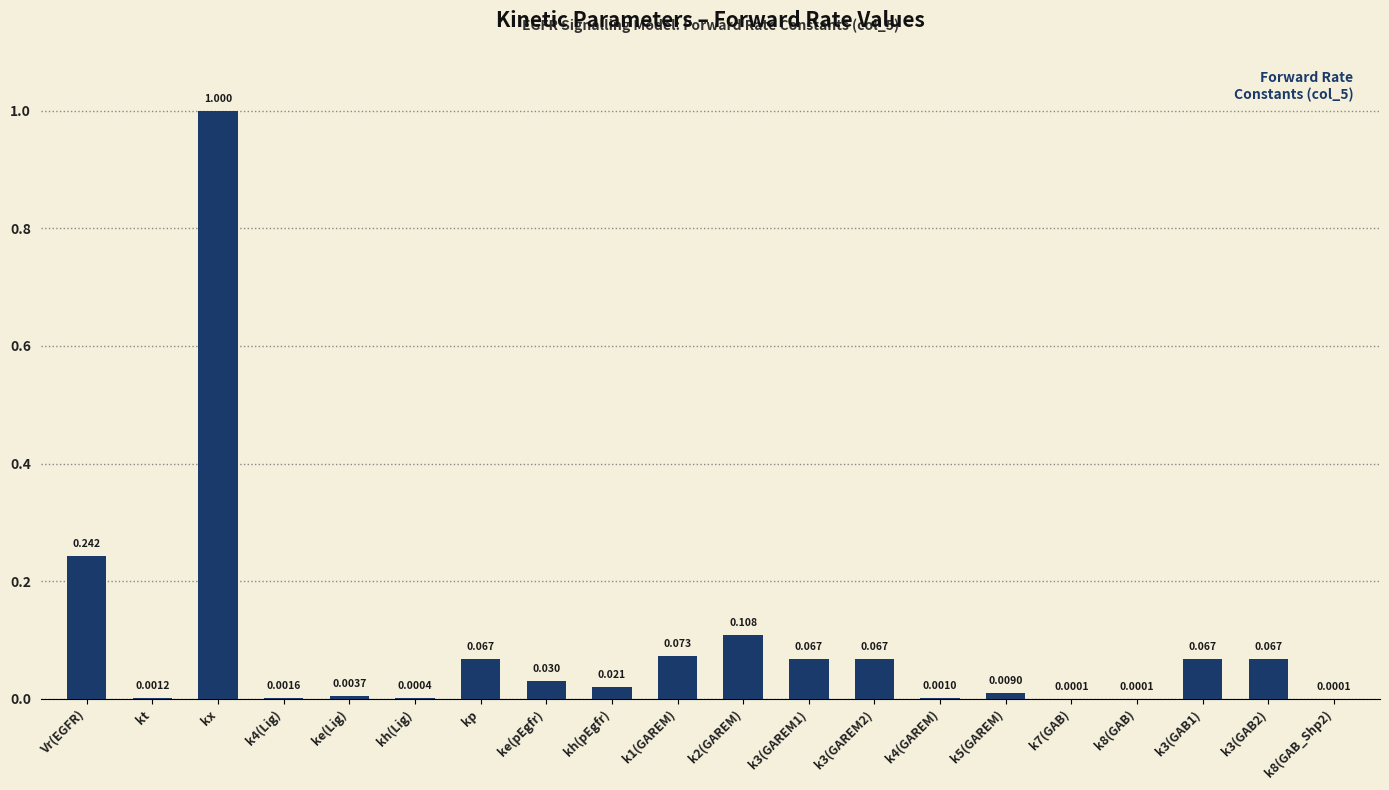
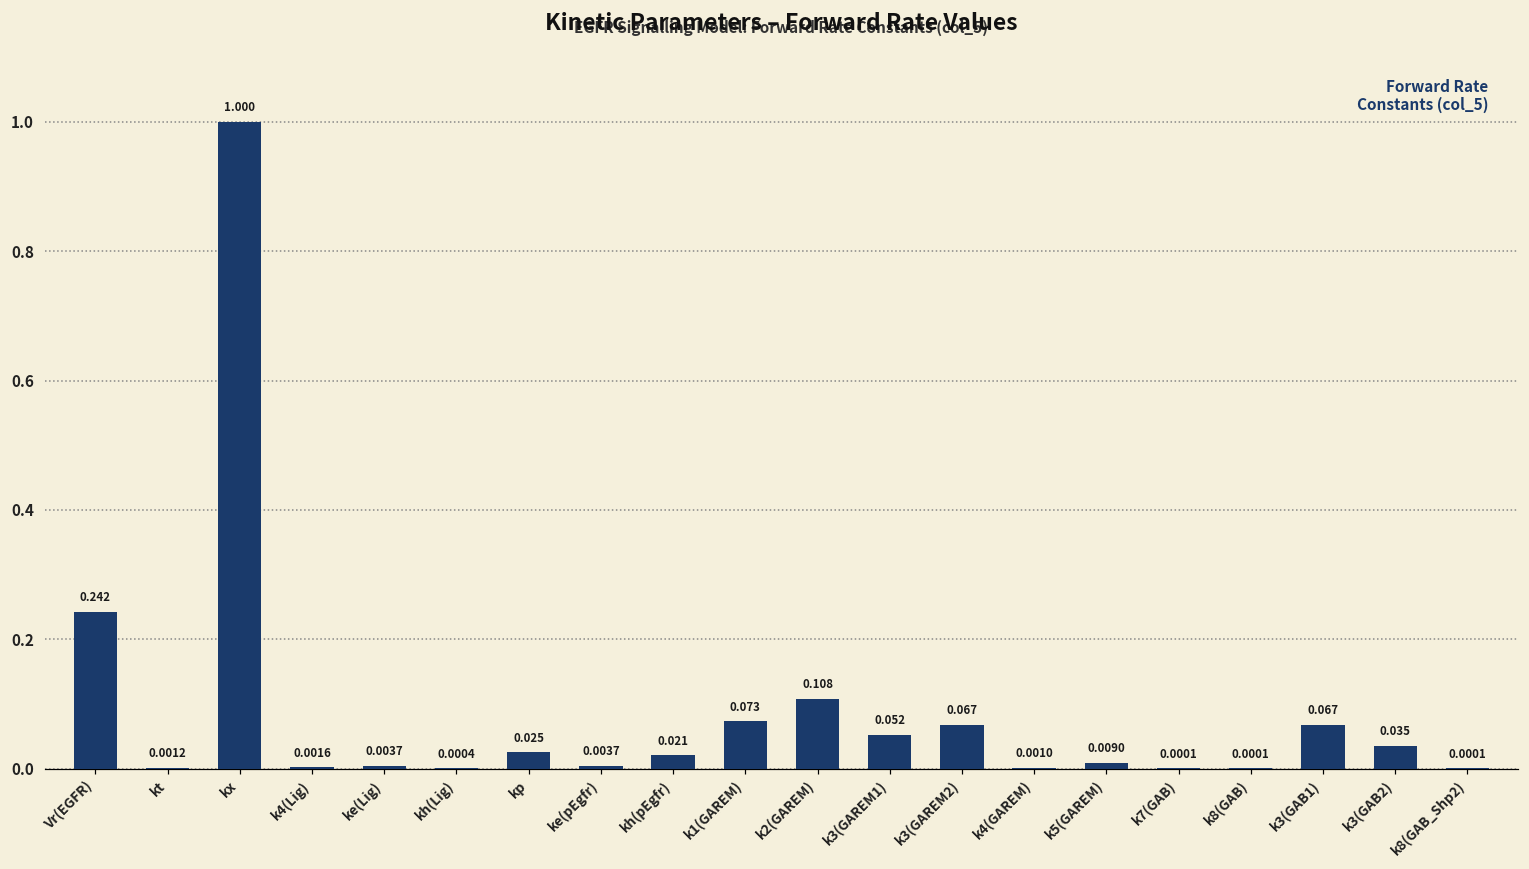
  {
    "Vr(EGFR)": 0.242,
    "kt": 0.0012,
    "kx": 1.000,
    "k4(Lig)": 0.0016,
    "ke(Lig)": 0.0037,
    "kh(Lig)": 0.0004,
-   "kp": 0.067,
-   "ke(pEgfr)": 0.030,
+   "kp": 0.025,
+   "ke(pEgfr)": 0.0037,
    "kh(pEgfr)": 0.021,
    "k1(GAREM)": 0.073,
    "k2(GAREM)": 0.108,
-   "k3(GAREM1)": 0.067,
+   "k3(GAREM1)": 0.052,
    "k3(GAREM2)": 0.067,
    "k4(GAREM)": 0.0010,
    "k5(GAREM)": 0.0090,
    "k7(GAB)": 0.0001,
    "k8(GAB)": 0.0001,
    "k3(GAB1)": 0.067,
-   "k3(GAB2)": 0.067,
+   "k3(GAB2)": 0.035,
    "k8(GAB_Shp2)": 0.0001
  }
